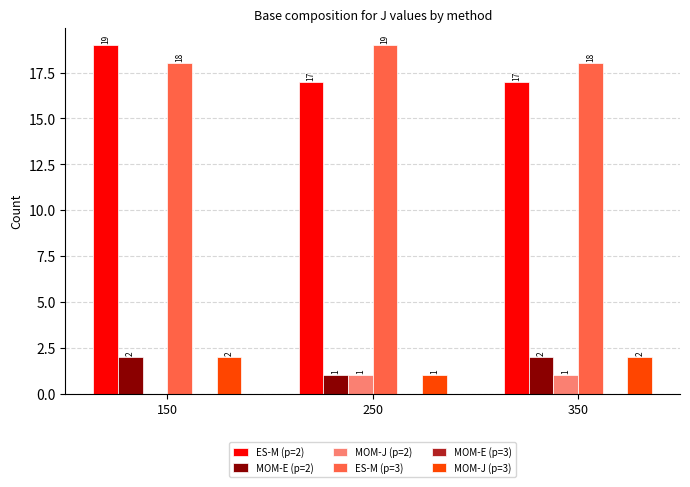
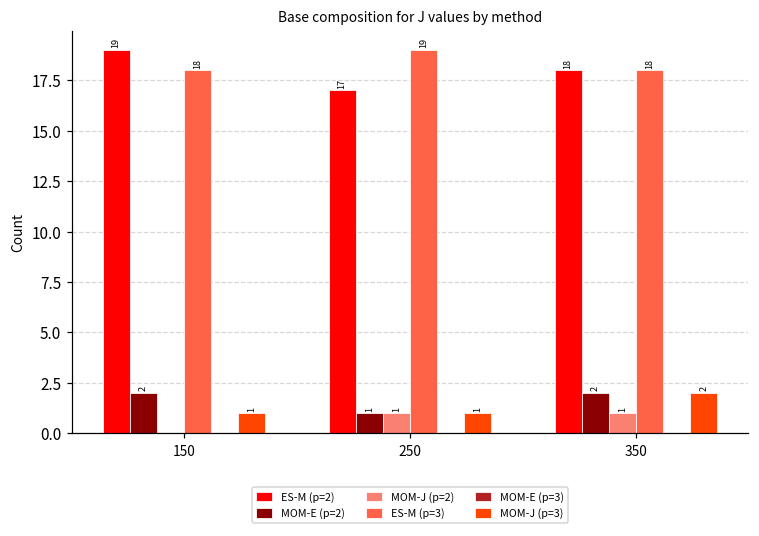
  {
    "ES-M (p=2)": {
      "150": 19,
      "250": 17,
-     "350": 17
+     "350": 18
    },
    "MOM-E (p=2)": {
      "150": 2,
      "250": 1,
      "350": 2
    },
    "MOM-E (p=3)": {
      "150": 0.0,
      "250": 0.0,
      "350": 0.0
    },
    "MOM-J (p=3)": {
-     "150": 2,
+     "150": 1,
      "250": 1,
      "350": 2
    }
  }
